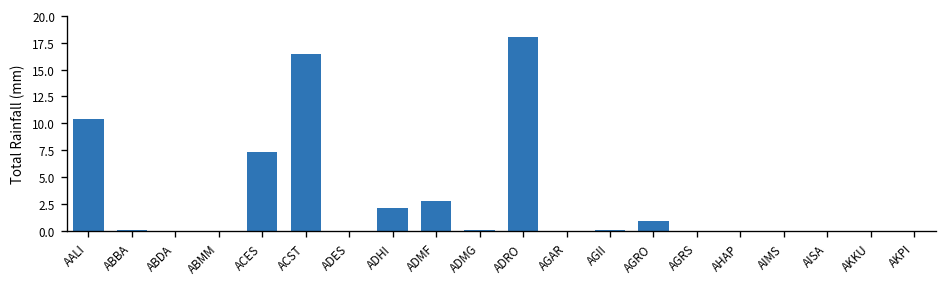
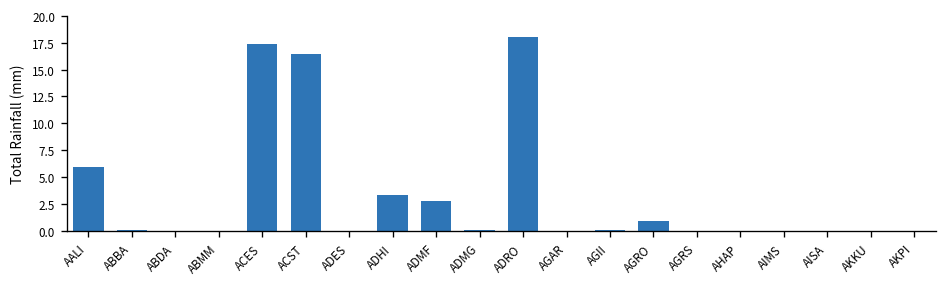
  {
-   "AALI": 10,
+   "AALI": 6,
    "ABDA": 0,
-   "ACES": 7,
+   "ACES": 17,
    "ACST": 16,
-   "ADHI": 2,
+   "ADHI": 3,
    "ADMF": 3,
    "ADRO": 18,
    "AGRO": 1,
    "AIMS": 0,
    "AISA": 0
  }
